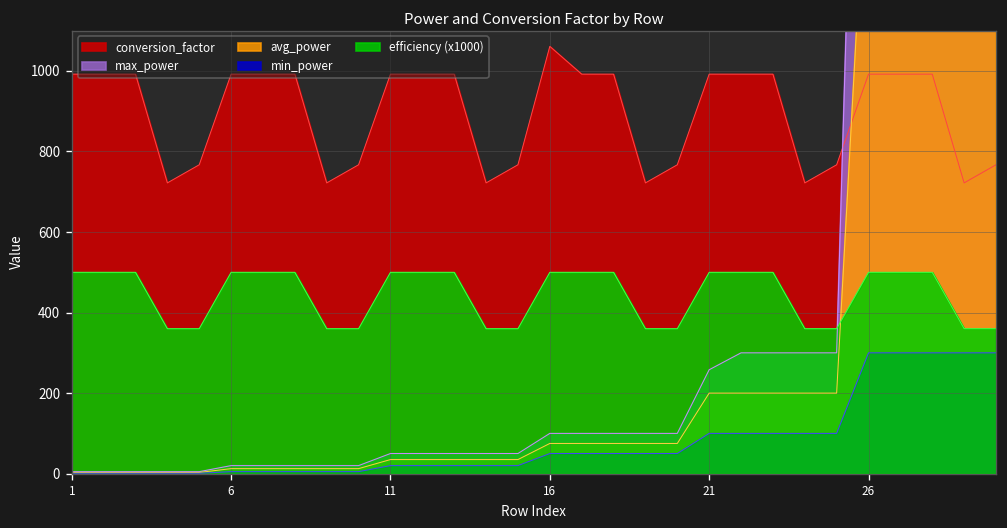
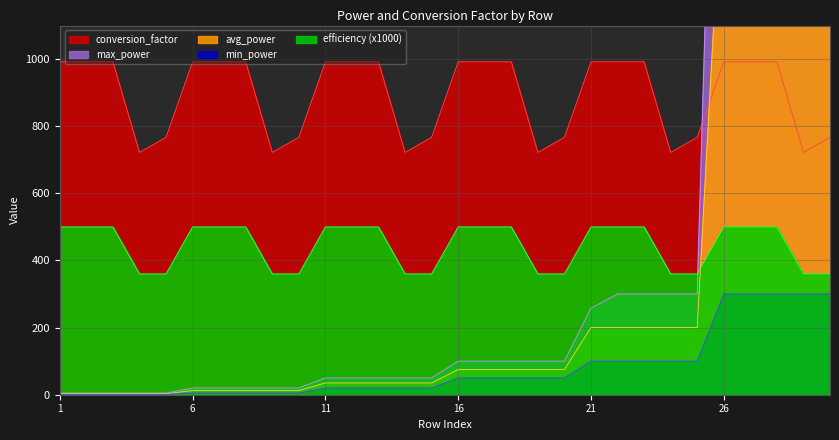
  {
    "conversion_factor": {
      "1": 990,
-     "16": 1060,
+     "16": 990,
      "21": 990,
      "26": 990
    },
    "max_power": {
      "11": 50,
      "16": 100,
      "21": 260
    },
    "avg_power": {
      "11": 40,
      "16": 80,
      "21": 200
    },
    "min_power": {
      "11": 20,
      "16": 50,
      "21": 100,
      "26": 300
    },
    "efficiency (x1000)": {
      "1": 500,
      "6": 500,
      "11": 500,
      "16": 500,
      "21": 500,
      "26": 500
    }
  }
